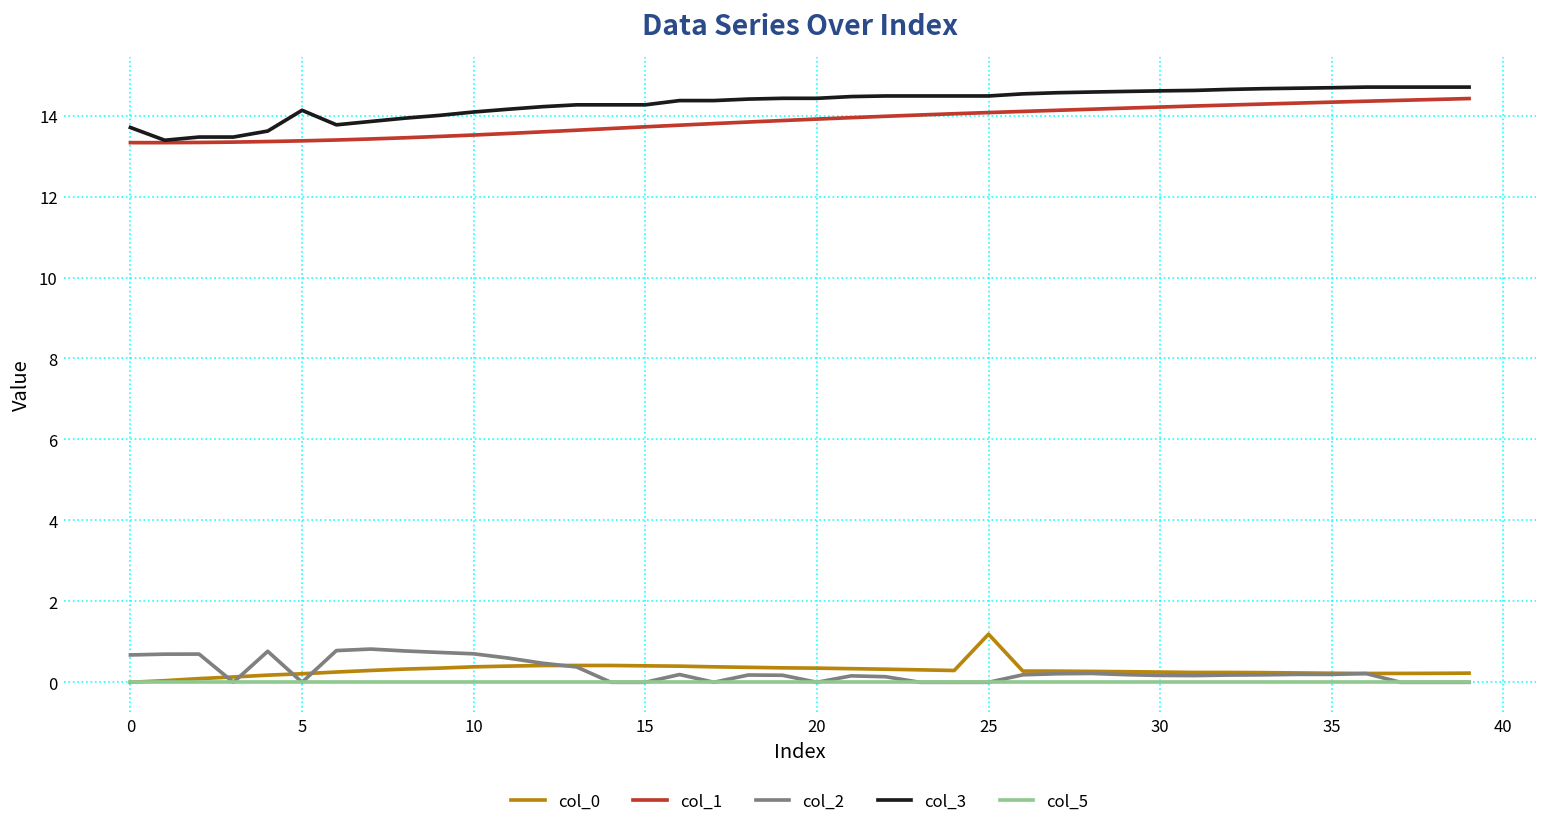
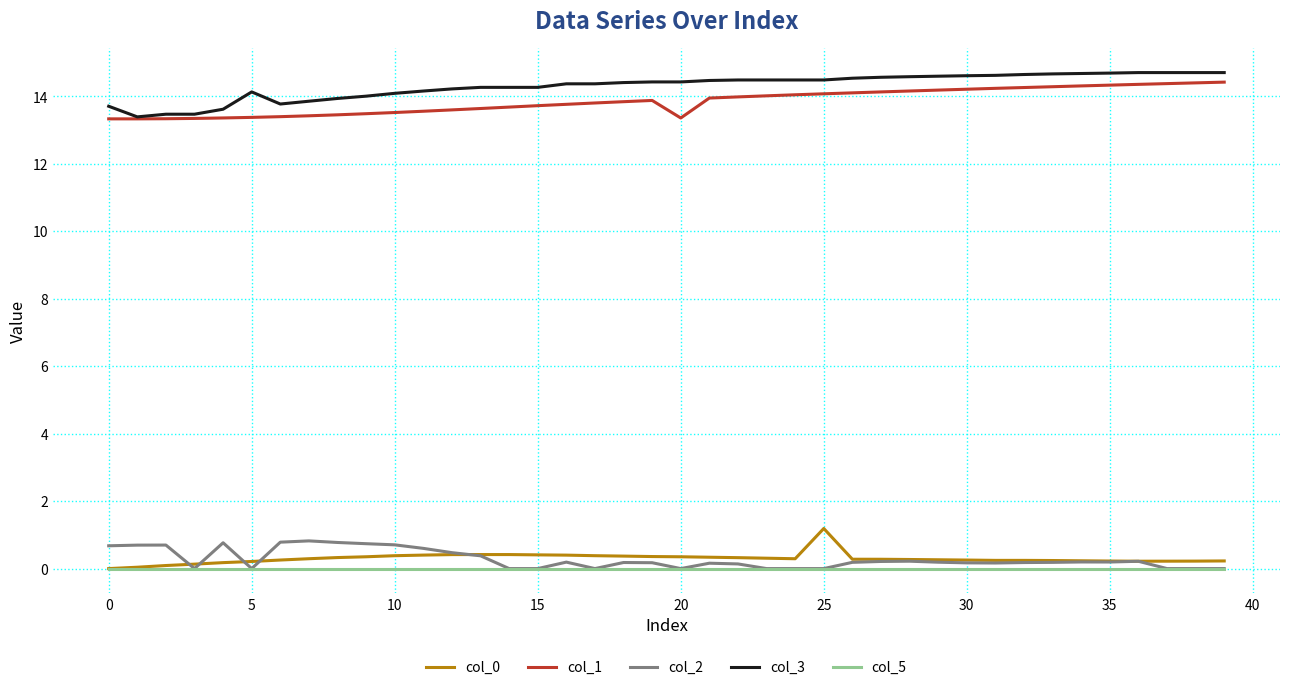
  {
    "col_0": {
      "5": 0.2,
      "10": 0.4,
      "15": 0.4,
      "20": 0.3,
      "25": 1.2,
      "30": 0.3
    },
    "col_1": {
      "0": 13.3,
      "5": 13.4,
      "10": 13.5,
      "15": 13.7,
-     "20": 13.9,
+     "20": 13.4,
      "25": 14.1,
      "30": 14.2,
      "35": 14.3
    },
    "col_2": {
      "0": 0.7,
      "10": 0.7,
      "30": 0.2
    },
    "col_3": {
      "0": 13.7,
      "5": 14.1,
      "10": 14.1,
      "15": 14.3,
      "20": 14.4,
      "25": 14.5,
      "30": 14.6,
      "35": 14.7
    },
    "col_5": {
      "10": 0.0,
      "30": 0.0,
      "35": 0.0
    }
  }
